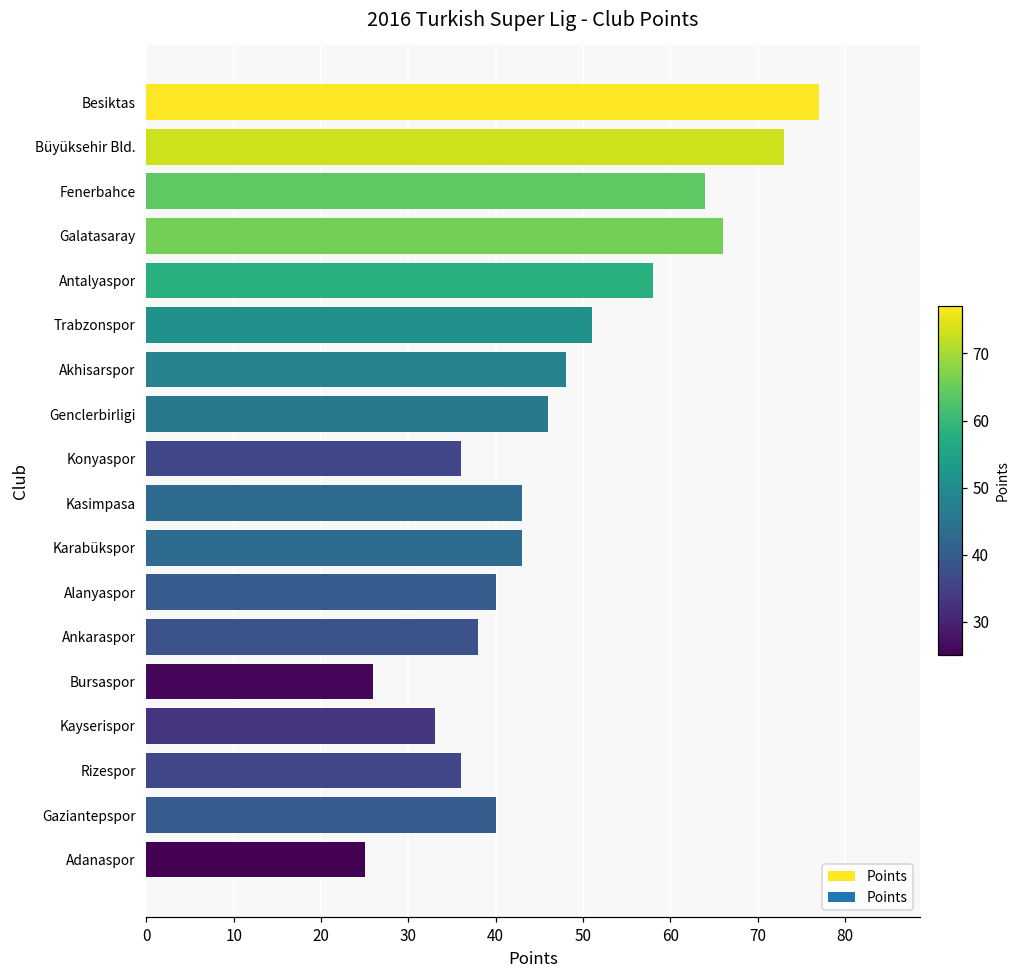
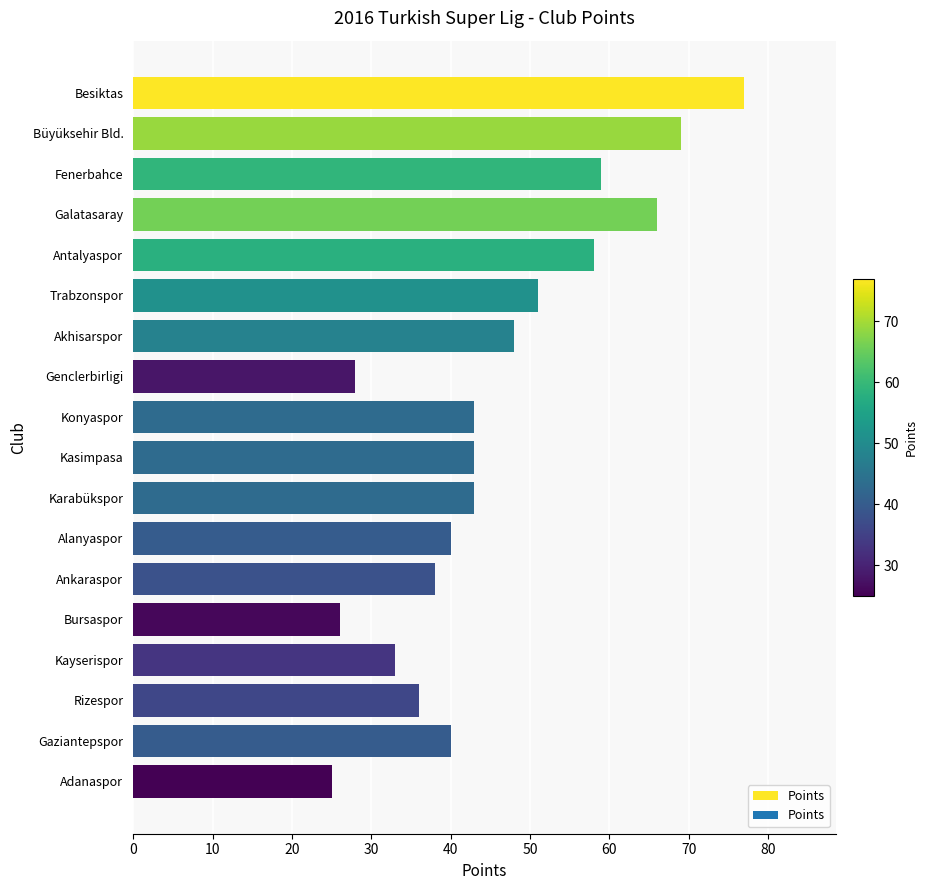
  {
    "Besiktas": 77,
-   "Büyüksehir Bld.": 73,
-   "Fenerbahce": 64,
+   "Büyüksehir Bld.": 69,
+   "Fenerbahce": 59,
    "Galatasaray": 66,
    "Antalyaspor": 58,
    "Trabzonspor": 51,
    "Akhisarspor": 48,
-   "Genclerbirligi": 46,
-   "Konyaspor": 36,
+   "Genclerbirligi": 28,
+   "Konyaspor": 43,
    "Kasimpasa": 43,
    "Karabükspor": 43,
    "Alanyaspor": 40,
    "Ankaraspor": 38,
    "Bursaspor": 26,
    "Kayserispor": 33,
    "Rizespor": 36,
    "Gaziantepspor": 40,
    "Adanaspor": 25
  }
